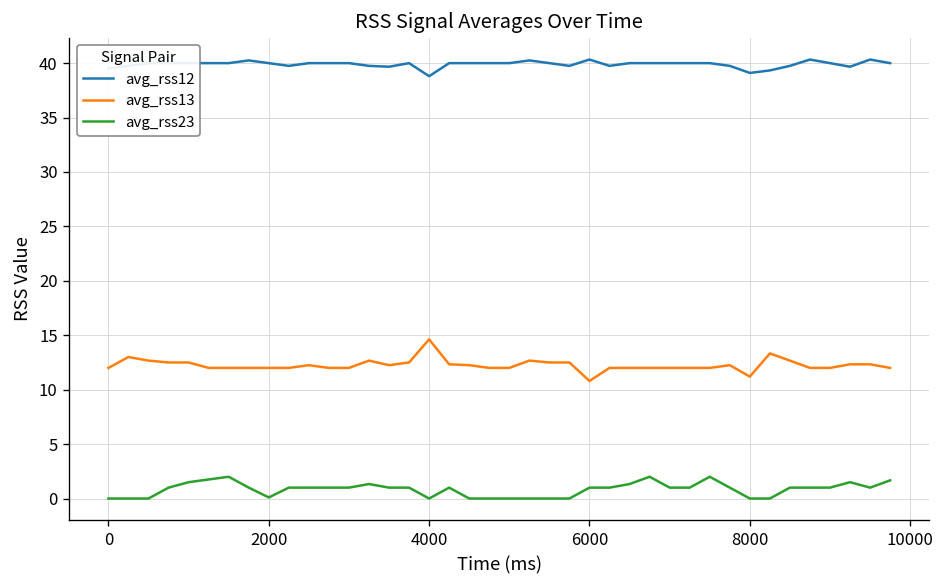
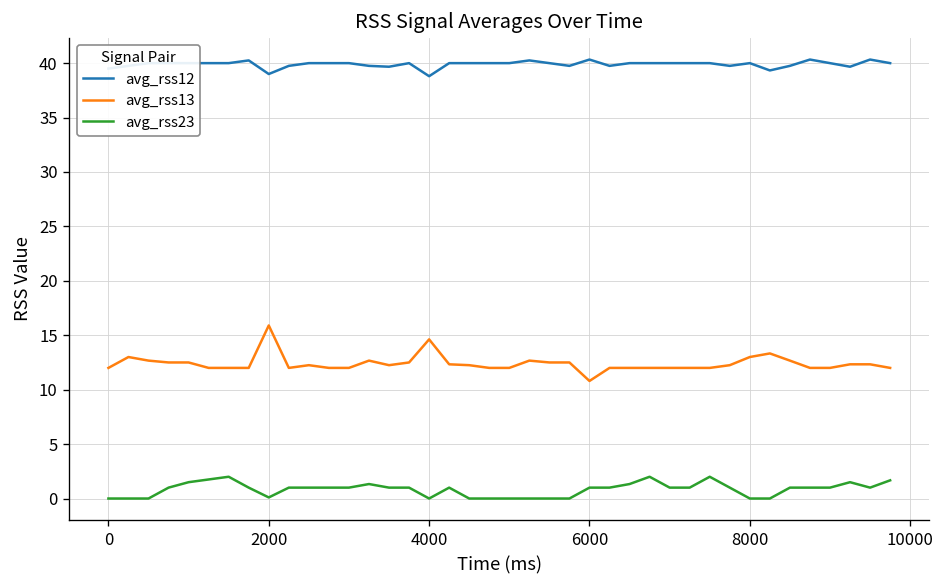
  {
    "avg_rss12": {
-     "2000": 40,
+     "2000": 39,
      "4000": 39,
      "6000": 40,
-     "8000": 39
+     "8000": 40
    },
    "avg_rss13": {
      "0": 12,
-     "2000": 12,
+     "2000": 16,
      "4000": 15,
      "6000": 11,
-     "8000": 11
+     "8000": 13
    },
    "avg_rss23": {
      "0": 0,
      "2000": 0,
      "4000": 0,
      "6000": 1,
      "8000": 0
    }
  }
